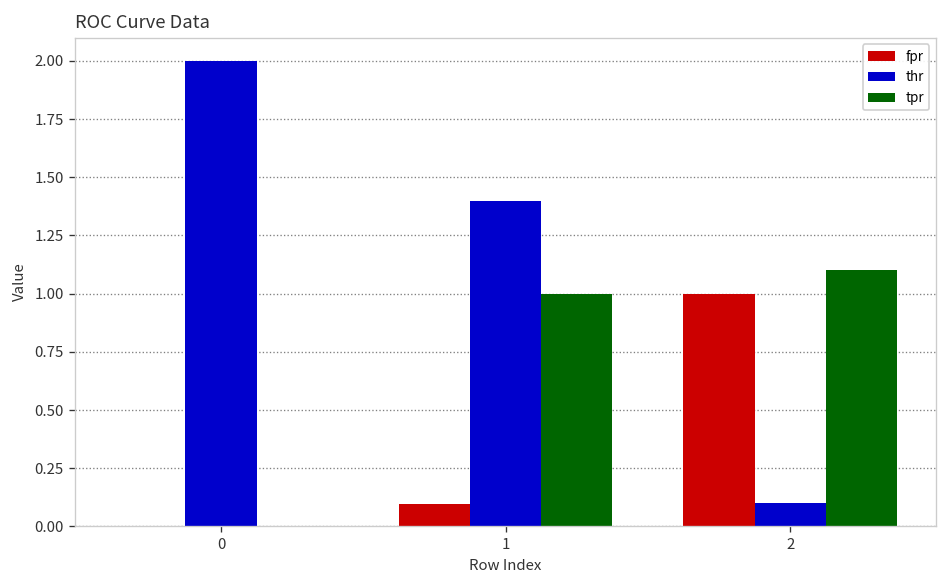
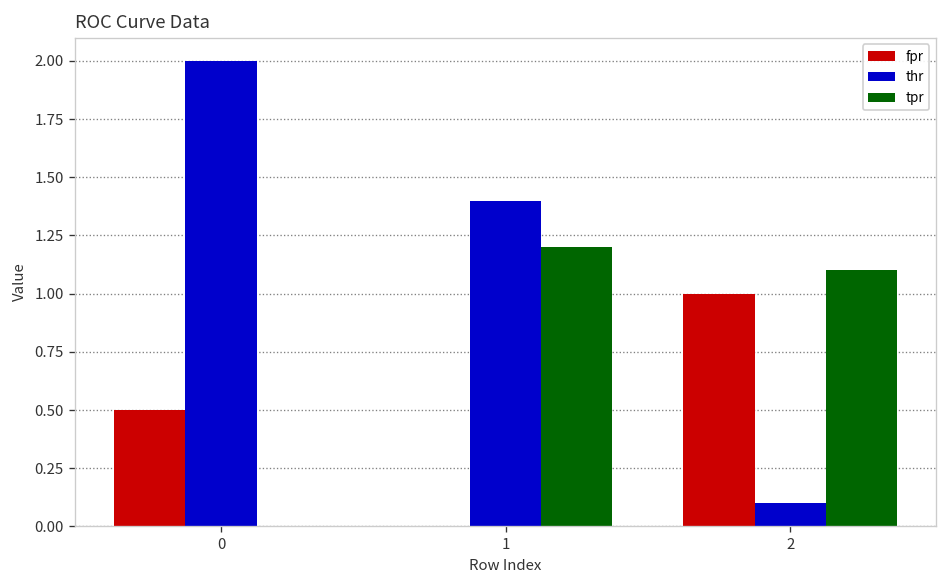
  {
    "fpr": {
-     "0": 0.0,
-     "1": 0.10,
+     "0": 0.5,
+     "1": 0.00,
      "2": 1.00
    },
    "thr": {
      "0": 2.00,
      "1": 1.40,
      "2": 0.10
    },
    "tpr": {
      "0": 0.0,
-     "1": 1.0,
+     "1": 1.2,
      "2": 1.1
    }
  }
